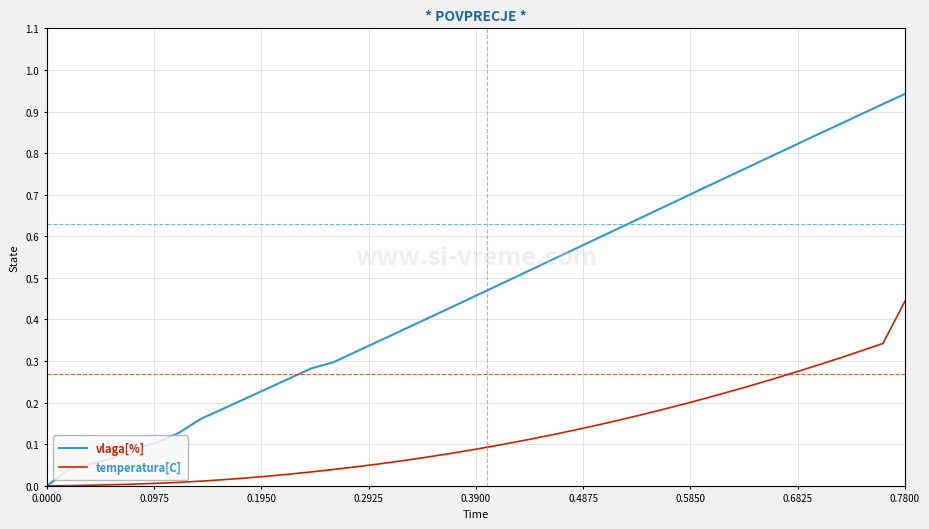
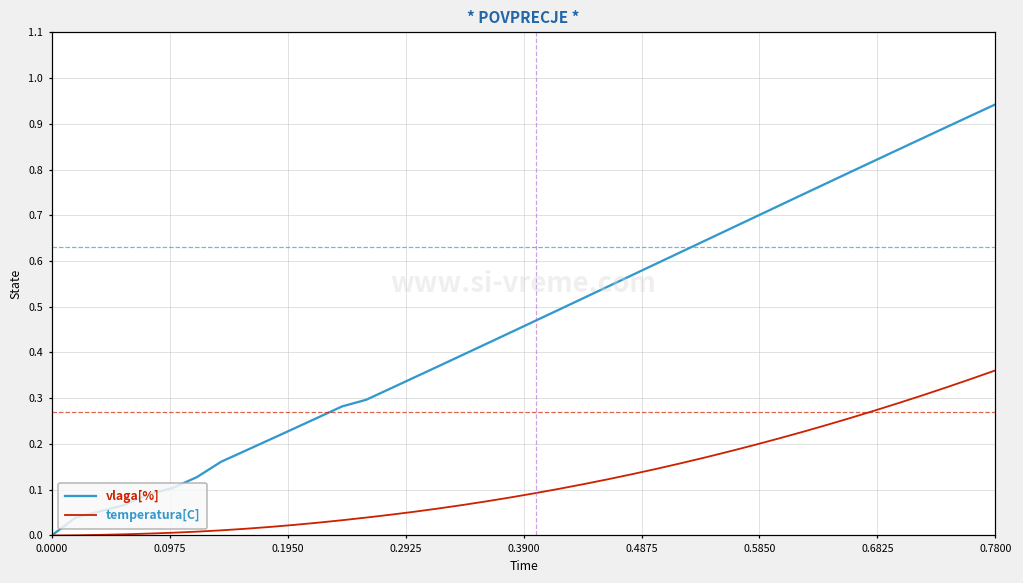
  {
    "vlaga[%]": {
      "0.7800": 0.94
    },
    "temperatura[C]": {
-     "0.7800": 0.44
+     "0.7800": 0.36
    }
  }
